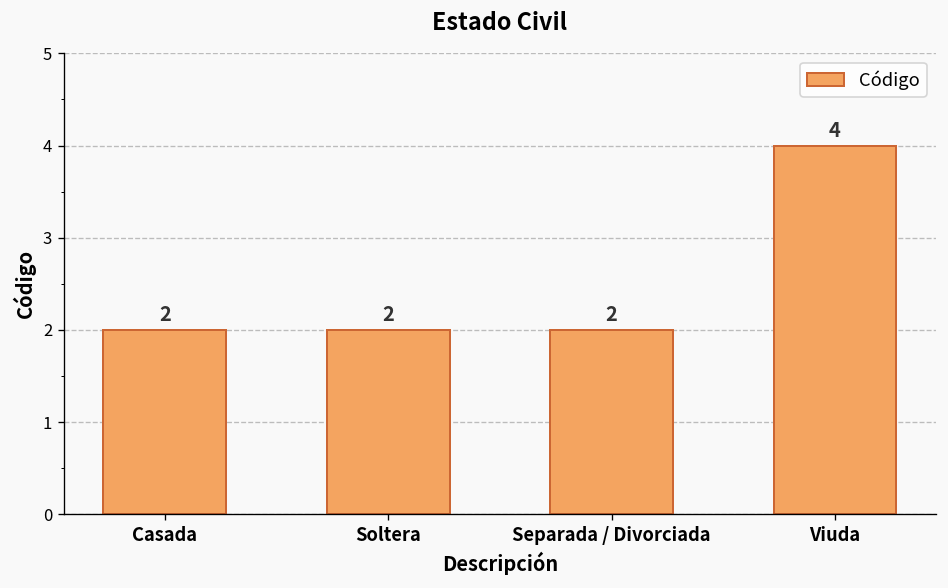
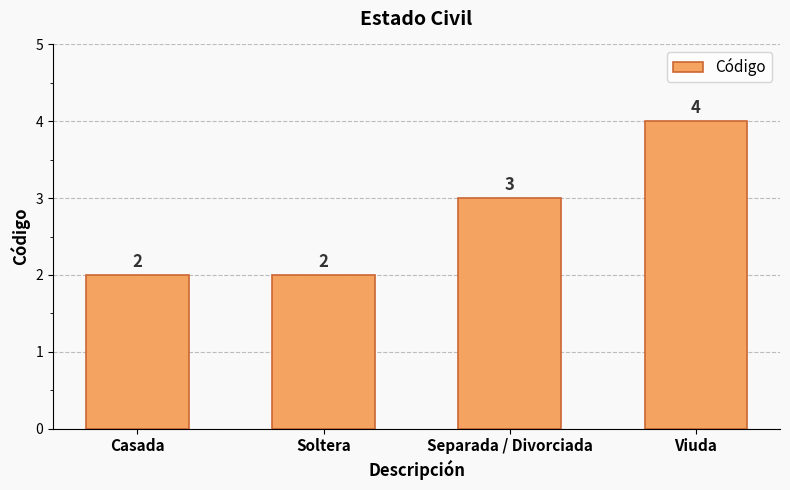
  {
    "Casada": 2,
    "Soltera": 2,
-   "Separada / Divorciada": 2,
+   "Separada / Divorciada": 3,
    "Viuda": 4
  }
